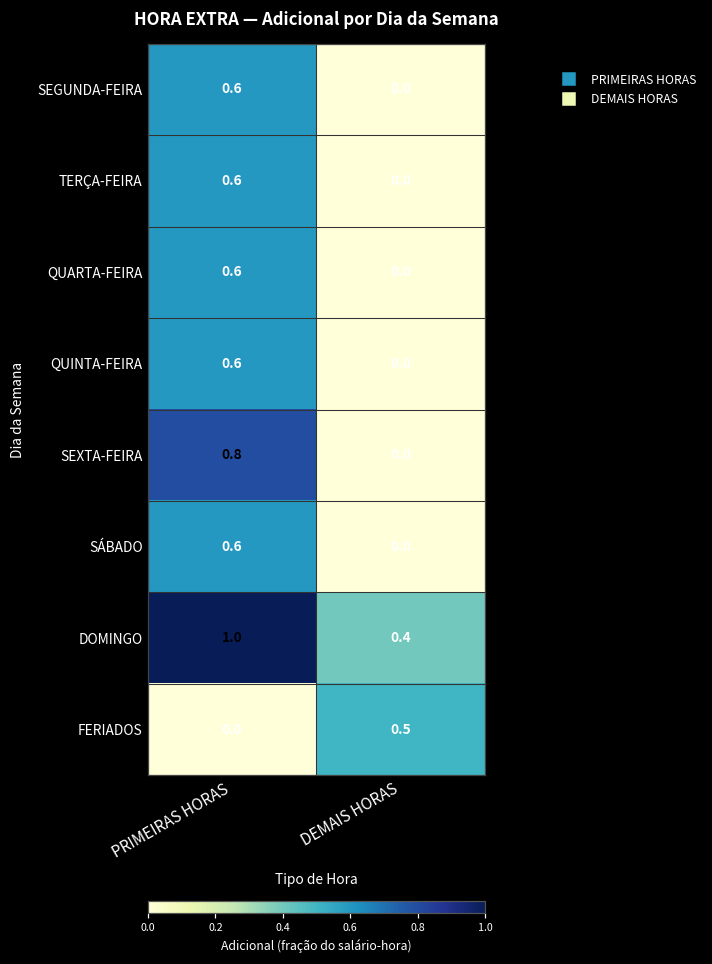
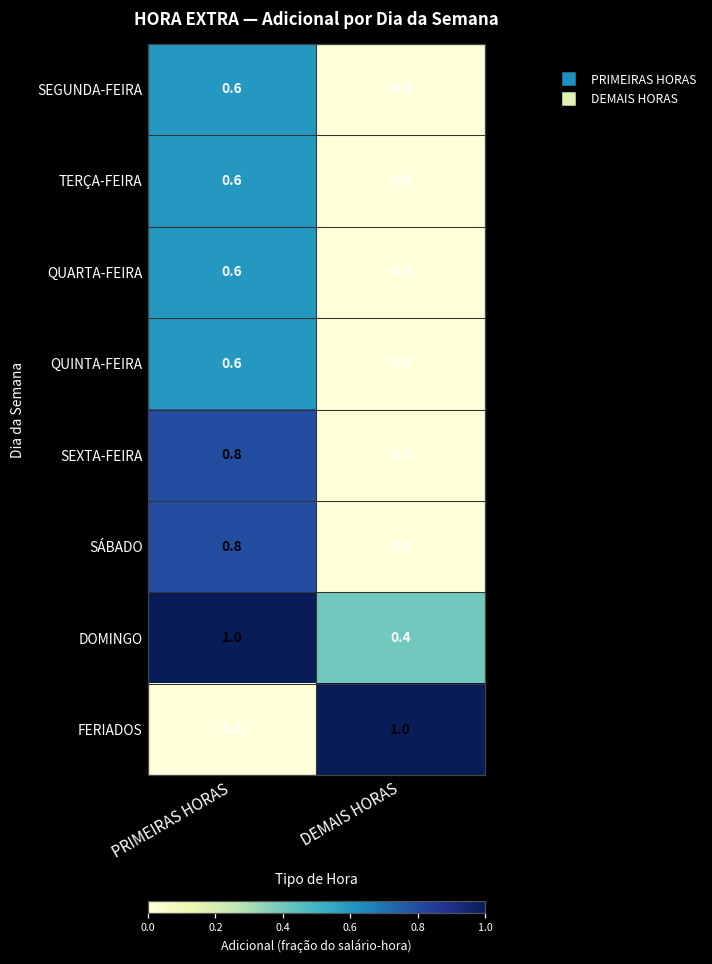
  {
    "SEGUNDA-FEIRA": {
      "PRIMEIRAS HORAS": 0.6
    },
    "TERÇA-FEIRA": {
      "PRIMEIRAS HORAS": 0.6
    },
    "QUARTA-FEIRA": {
      "PRIMEIRAS HORAS": 0.6
    },
    "QUINTA-FEIRA": {
      "PRIMEIRAS HORAS": 0.6
    },
    "SEXTA-FEIRA": {
      "PRIMEIRAS HORAS": 0.8
    },
    "SÁBADO": {
-     "PRIMEIRAS HORAS": 0.6
+     "PRIMEIRAS HORAS": 0.8
    },
    "DOMINGO": {
      "PRIMEIRAS HORAS": 1.0,
      "DEMAIS HORAS": 0.4
    },
    "FERIADOS": {
-     "DEMAIS HORAS": 0.5
+     "DEMAIS HORAS": 1.0
    }
  }
